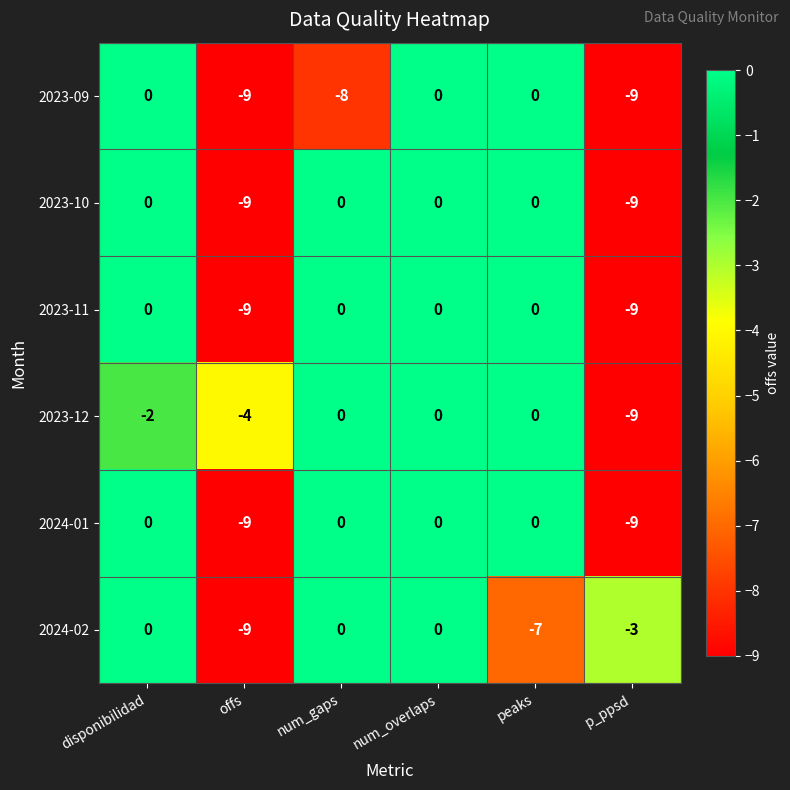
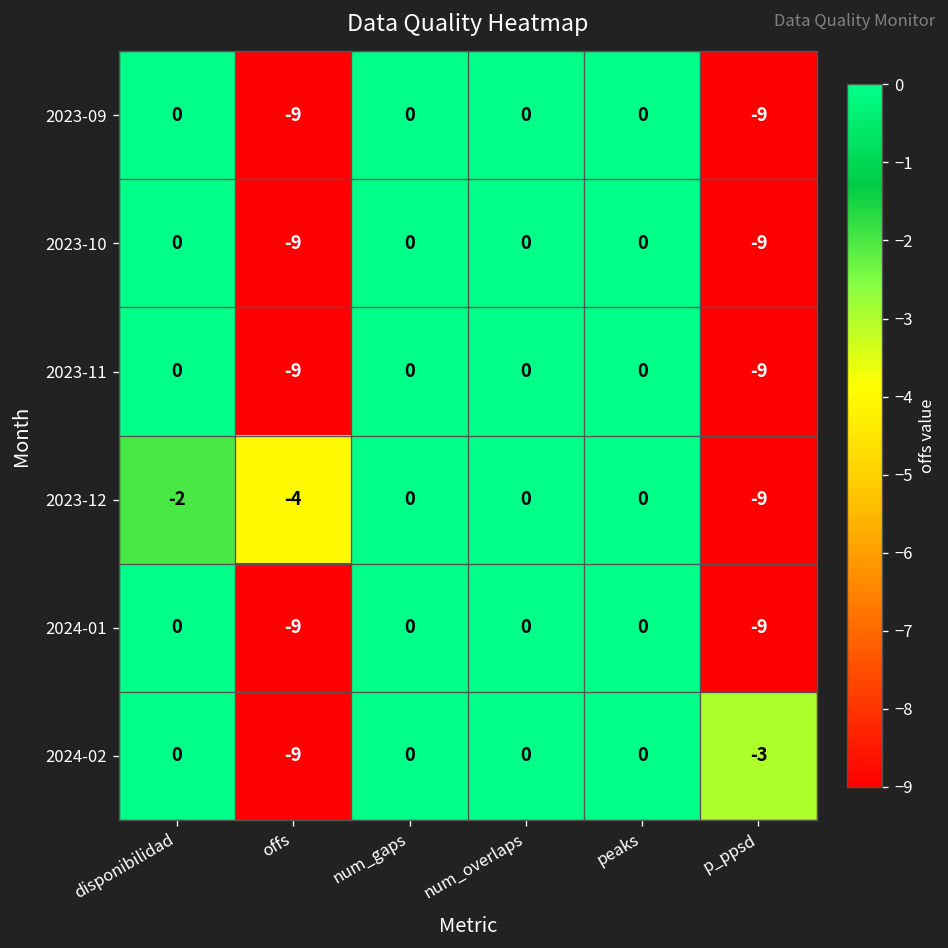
  {
    "2023-09": {
      "disponibilidad": 0,
      "offs": -9,
-     "num_gaps": -8,
+     "num_gaps": 0,
      "num_overlaps": 0,
      "peaks": 0,
      "p_ppsd": -9
    },
    "2023-10": {
      "disponibilidad": 0,
      "offs": -9,
      "num_gaps": 0,
      "num_overlaps": 0,
      "peaks": 0,
      "p_ppsd": -9
    },
    "2023-11": {
      "disponibilidad": 0,
      "offs": -9,
      "num_gaps": 0,
      "num_overlaps": 0,
      "peaks": 0,
      "p_ppsd": -9
    },
    "2023-12": {
      "disponibilidad": -2,
      "offs": -4,
      "num_gaps": 0,
      "num_overlaps": 0,
      "peaks": 0,
      "p_ppsd": -9
    },
    "2024-01": {
      "disponibilidad": 0,
      "offs": -9,
      "num_gaps": 0,
      "num_overlaps": 0,
      "peaks": 0,
      "p_ppsd": -9
    },
    "2024-02": {
      "disponibilidad": 0,
      "offs": -9,
      "num_gaps": 0,
      "num_overlaps": 0,
-     "peaks": -7,
+     "peaks": 0,
      "p_ppsd": -3
    }
  }
